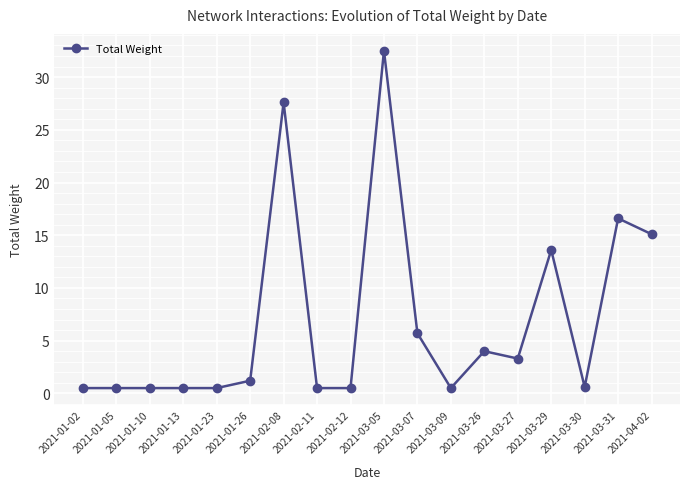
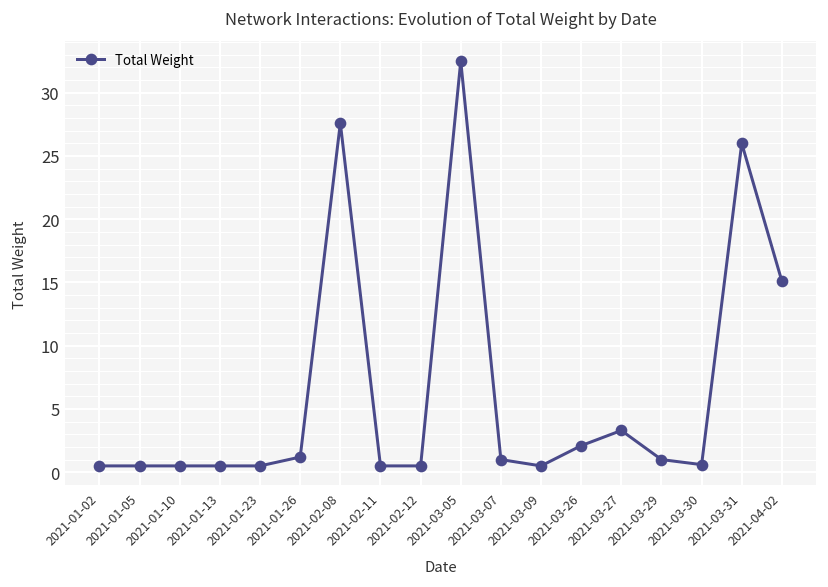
  {
    "2021-01-02": 0.5,
    "2021-01-05": 0.5,
    "2021-01-10": 0.5,
    "2021-01-13": 0.5,
    "2021-01-23": 0.5,
    "2021-01-26": 1.2,
    "2021-02-08": 27.6,
    "2021-02-11": 0.5,
    "2021-02-12": 0.5,
    "2021-03-05": 32.5,
-   "2021-03-07": 5.7,
+   "2021-03-07": 1.0,
    "2021-03-09": 0.5,
-   "2021-03-26": 4.0,
+   "2021-03-26": 2.1,
    "2021-03-27": 3.3,
-   "2021-03-29": 13.6,
+   "2021-03-29": 1.0,
    "2021-03-30": 0.6,
-   "2021-03-31": 16.6,
+   "2021-03-31": 26.0,
    "2021-04-02": 15.1
  }
